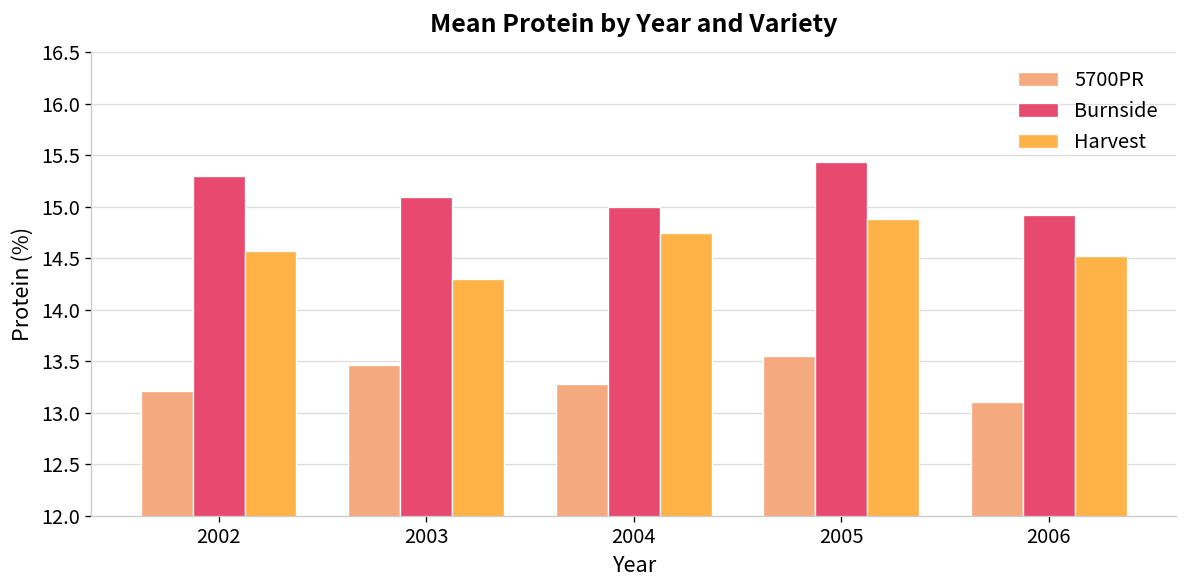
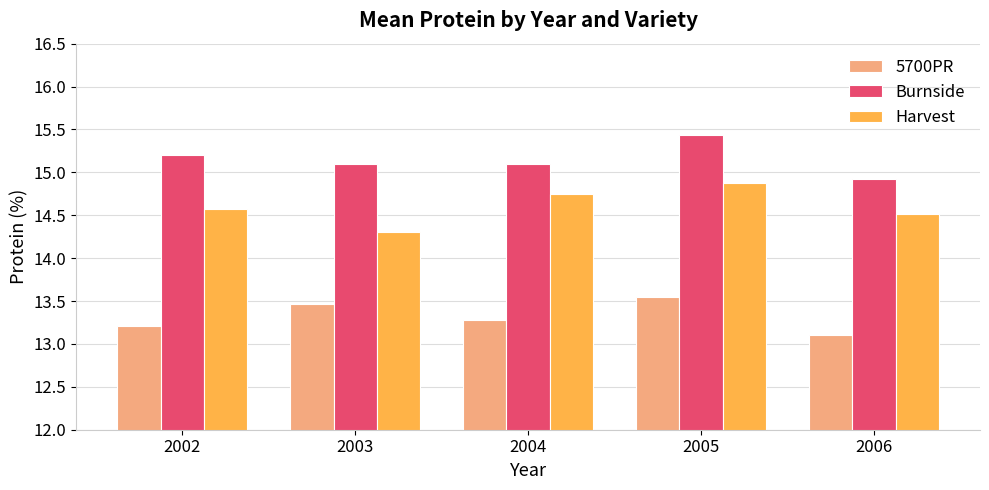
  {
    "Burnside": {
-     "2002": 15.3,
+     "2002": 15.2,
      "2003": 15.1,
-     "2004": 15.0,
+     "2004": 15.1,
      "2005": 15.4,
      "2006": 14.9
    }
  }
